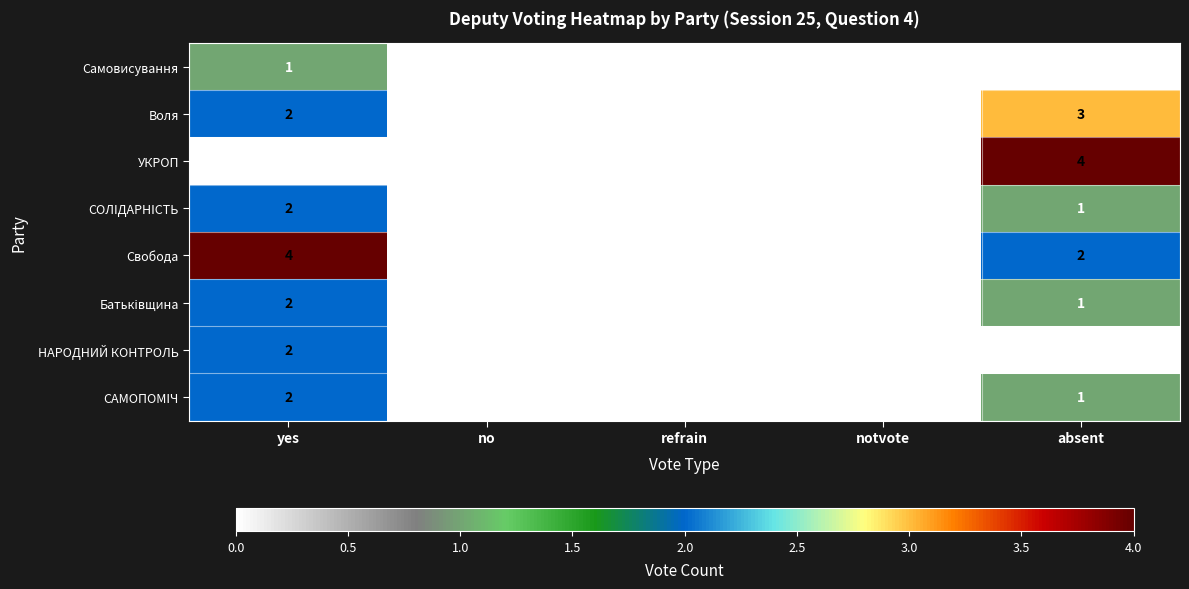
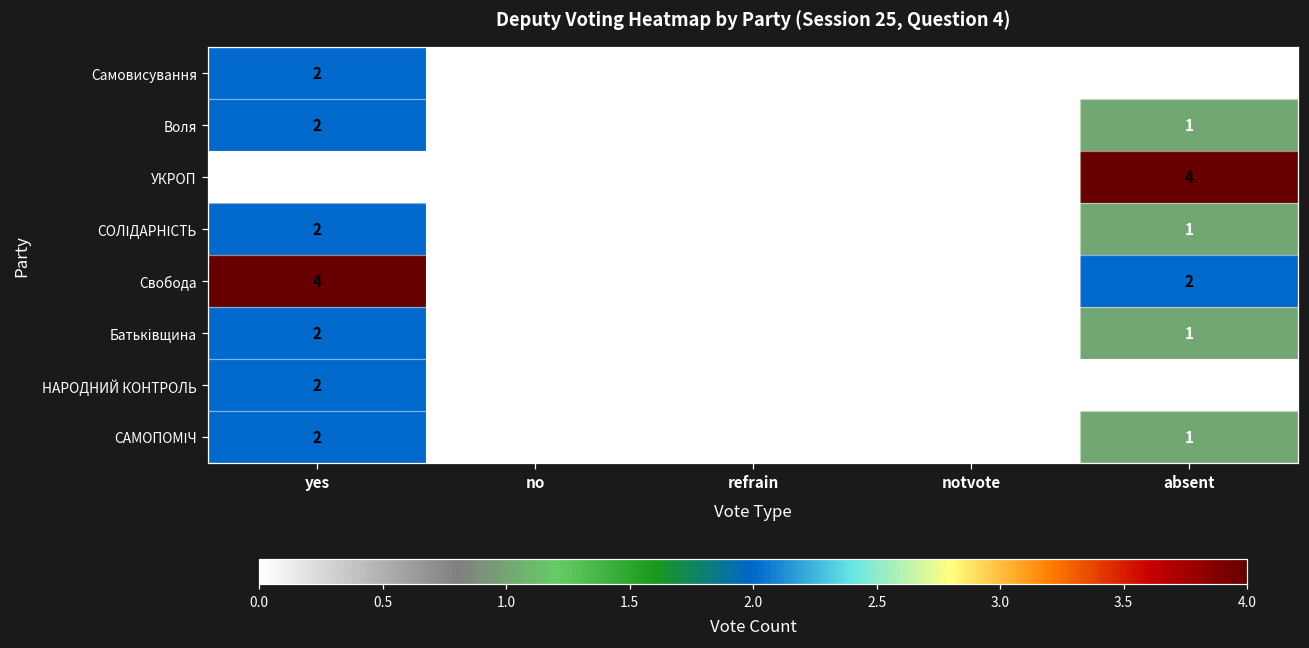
  {
    "Самовисування": {
-     "yes": 1
+     "yes": 2
    },
    "Воля": {
      "yes": 2,
-     "absent": 3
+     "absent": 1
    },
    "УКРОП": {
      "absent": 4
    },
    "СОЛІДАРНІСТЬ": {
      "yes": 2,
      "absent": 1
    },
    "Свобода": {
      "yes": 4,
      "absent": 2
    },
    "Батьківщина": {
      "yes": 2,
      "absent": 1
    },
    "НАРОДНИЙ КОНТРОЛЬ": {
      "yes": 2
    },
    "САМОПОМІЧ": {
      "yes": 2,
      "absent": 1
    }
  }
